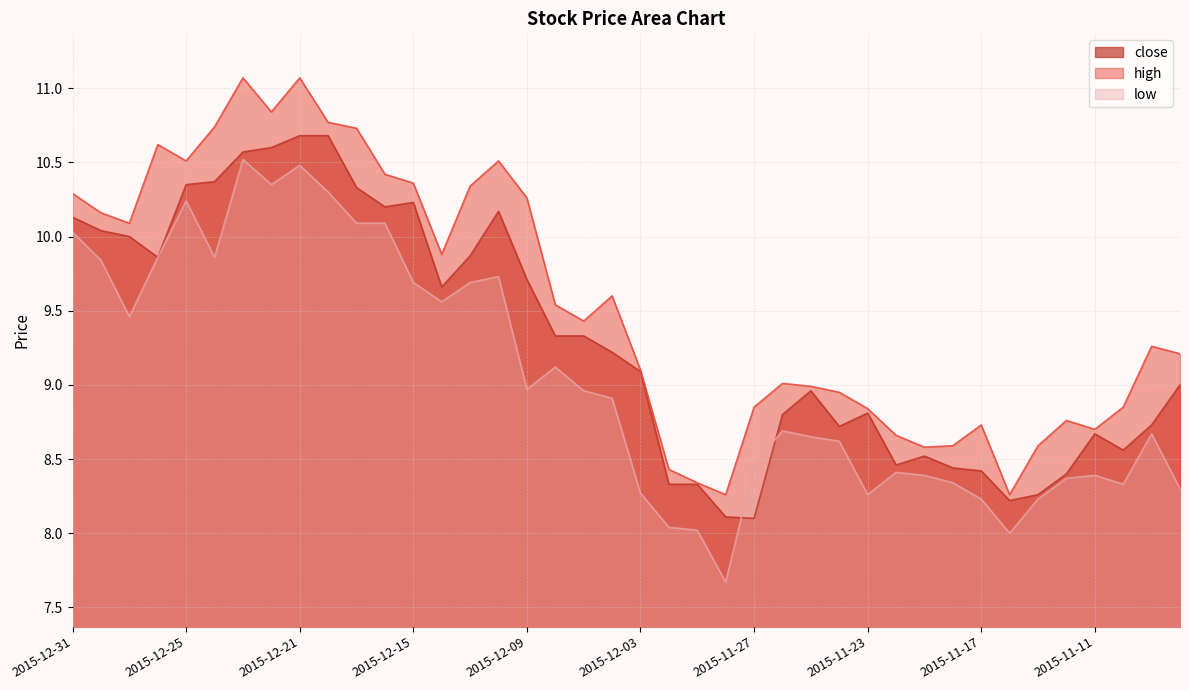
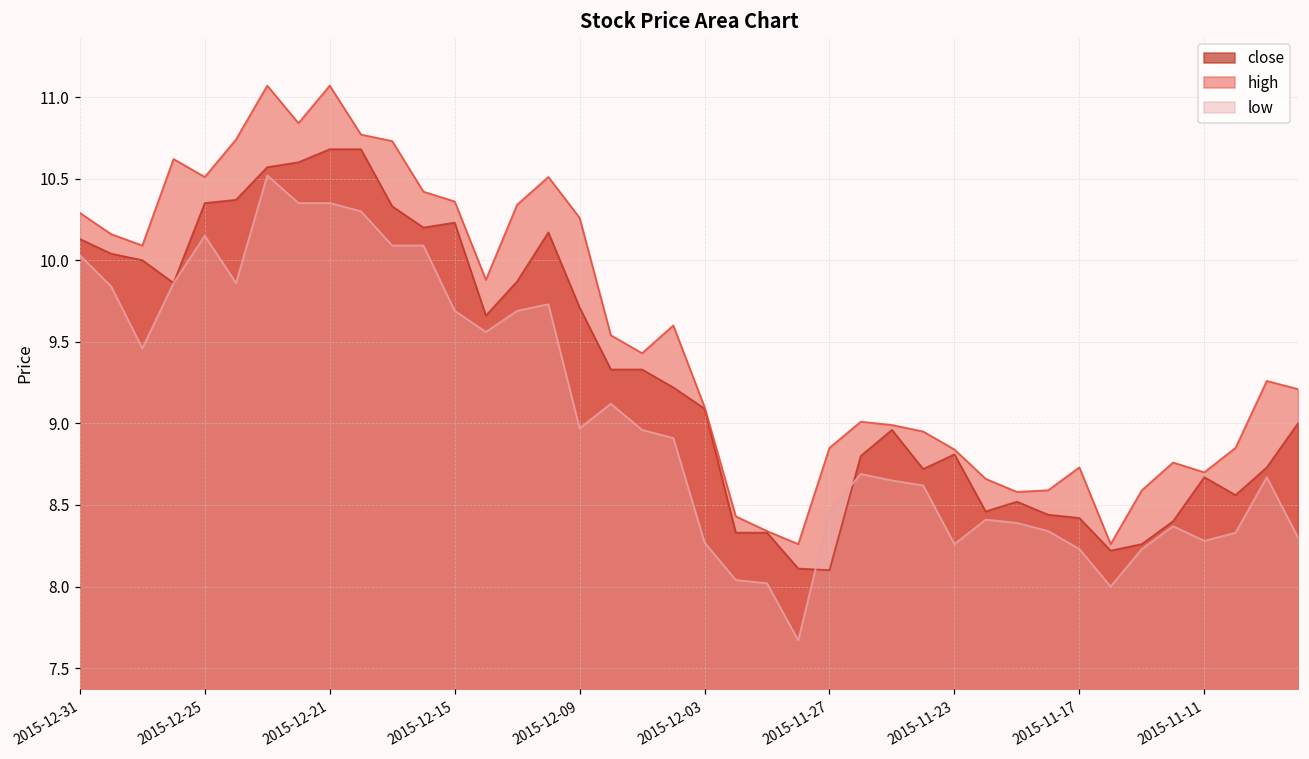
  {
    "low": {
      "2015-12-31": 10.03,
-     "2015-12-25": 10.24,
-     "2015-12-21": 10.48,
+     "2015-12-25": 10.15,
+     "2015-12-21": 10.35,
      "2015-12-15": 9.69,
      "2015-12-09": 8.97,
      "2015-12-03": 8.27,
      "2015-11-27": 8.46,
      "2015-11-23": 8.26,
      "2015-11-17": 8.23,
-     "2015-11-11": 8.39
+     "2015-11-11": 8.28
    }
  }
